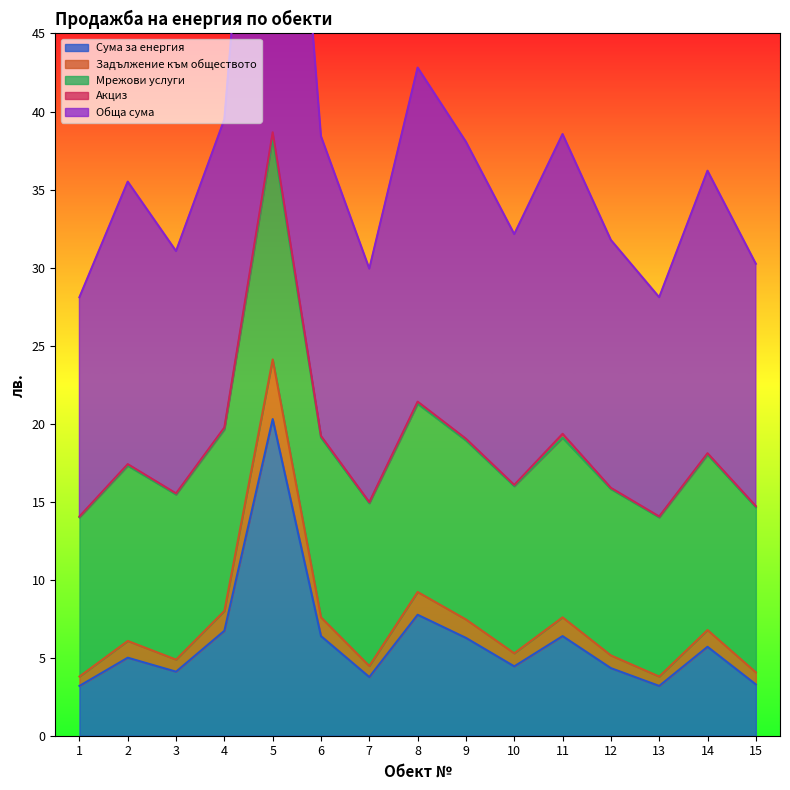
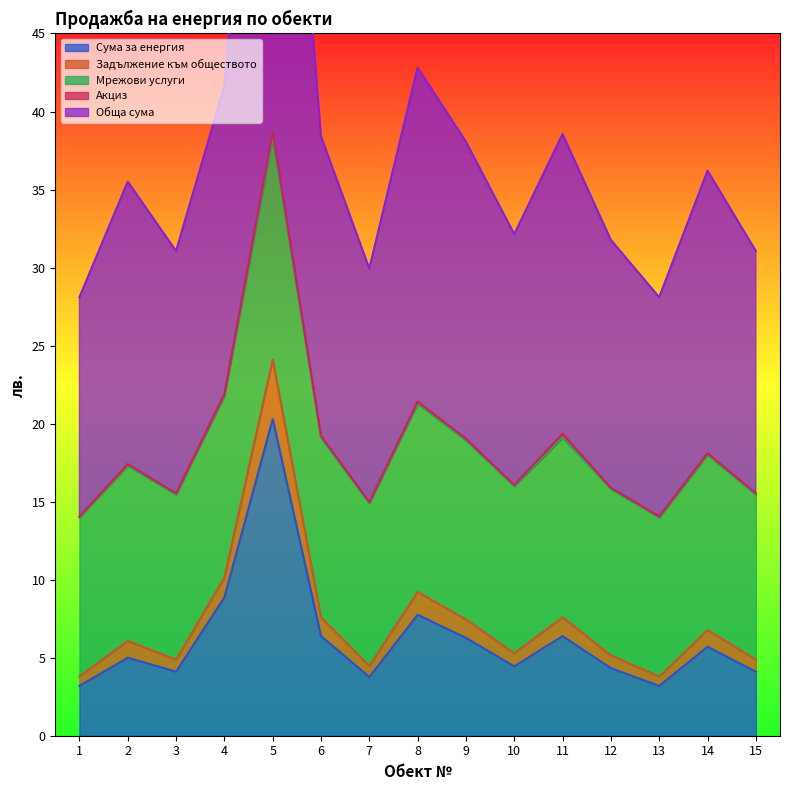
  {
    "Сума за енергия": {
      "1": 3.2,
      "2": 5.0,
      "3": 4.1,
-     "4": 6.7,
+     "4": 8.9,
      "5": 20.3,
      "6": 6.4,
      "7": 3.8,
      "8": 7.8,
      "9": 6.3,
      "10": 4.4,
      "11": 6.4,
      "12": 4.3,
      "13": 3.2,
      "14": 5.7,
-     "15": 3.3
+     "15": 4.1
    },
    "Задължение към обществото": {
      "1": 0.6,
      "2": 1.1,
      "3": 0.8,
      "4": 1.3,
      "5": 3.8,
      "6": 1.2,
      "7": 0.7,
      "8": 1.5,
      "9": 1.2,
      "10": 0.8,
      "11": 1.2,
      "12": 0.8,
      "13": 0.6,
      "14": 1.1,
      "15": 0.8
    },
    "Мрежови услуги": {
      "5": 14.2,
      "11": 11.5
    },
    "Акциз": {
      "5": 0.4,
      "11": 0.3
    },
    "Обща сума": {
      "1": 14.0,
      "2": 18.1,
      "3": 15.5,
      "6": 19.2,
      "7": 15.0,
      "8": 21.4,
      "9": 19.0,
      "10": 16.1,
      "11": 19.2,
      "12": 15.9,
      "13": 14.0,
      "14": 18.1,
      "15": 15.5
    }
  }
